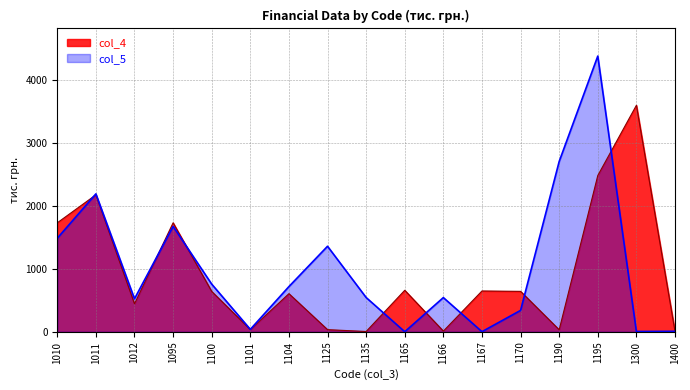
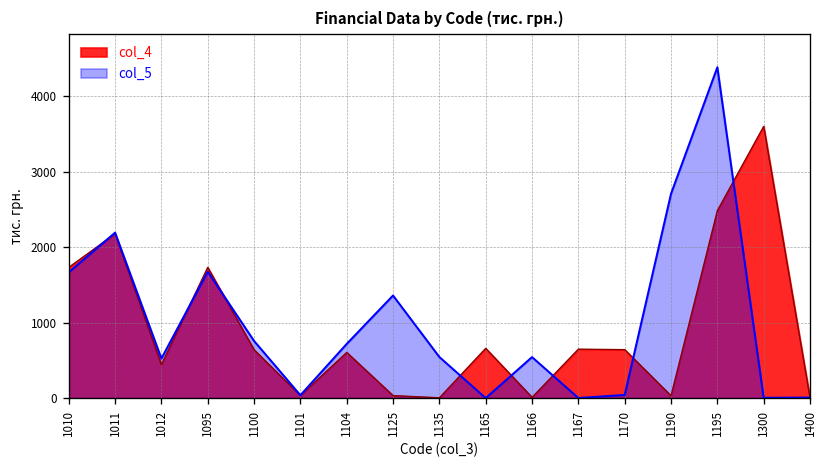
  {
    "col_4": {
      "1010": 1700,
      "1012": 400,
      "1095": 1700,
      "1100": 600,
      "1104": 600,
      "1125": 0,
      "1135": 0,
      "1165": 700,
      "1166": 0,
      "1167": 600,
      "1170": 600,
      "1190": 0,
      "1195": 2500,
      "1300": 3600
    },
    "col_5": {
-     "1010": 1500,
+     "1010": 1700,
      "1012": 500,
      "1095": 1700,
      "1100": 800,
      "1104": 700,
      "1125": 1400,
      "1135": 500,
      "1165": 0,
      "1166": 500,
      "1167": 0,
-     "1170": 300,
+     "1170": 0,
      "1190": 2700,
      "1195": 4400,
      "1300": 0
    }
  }
